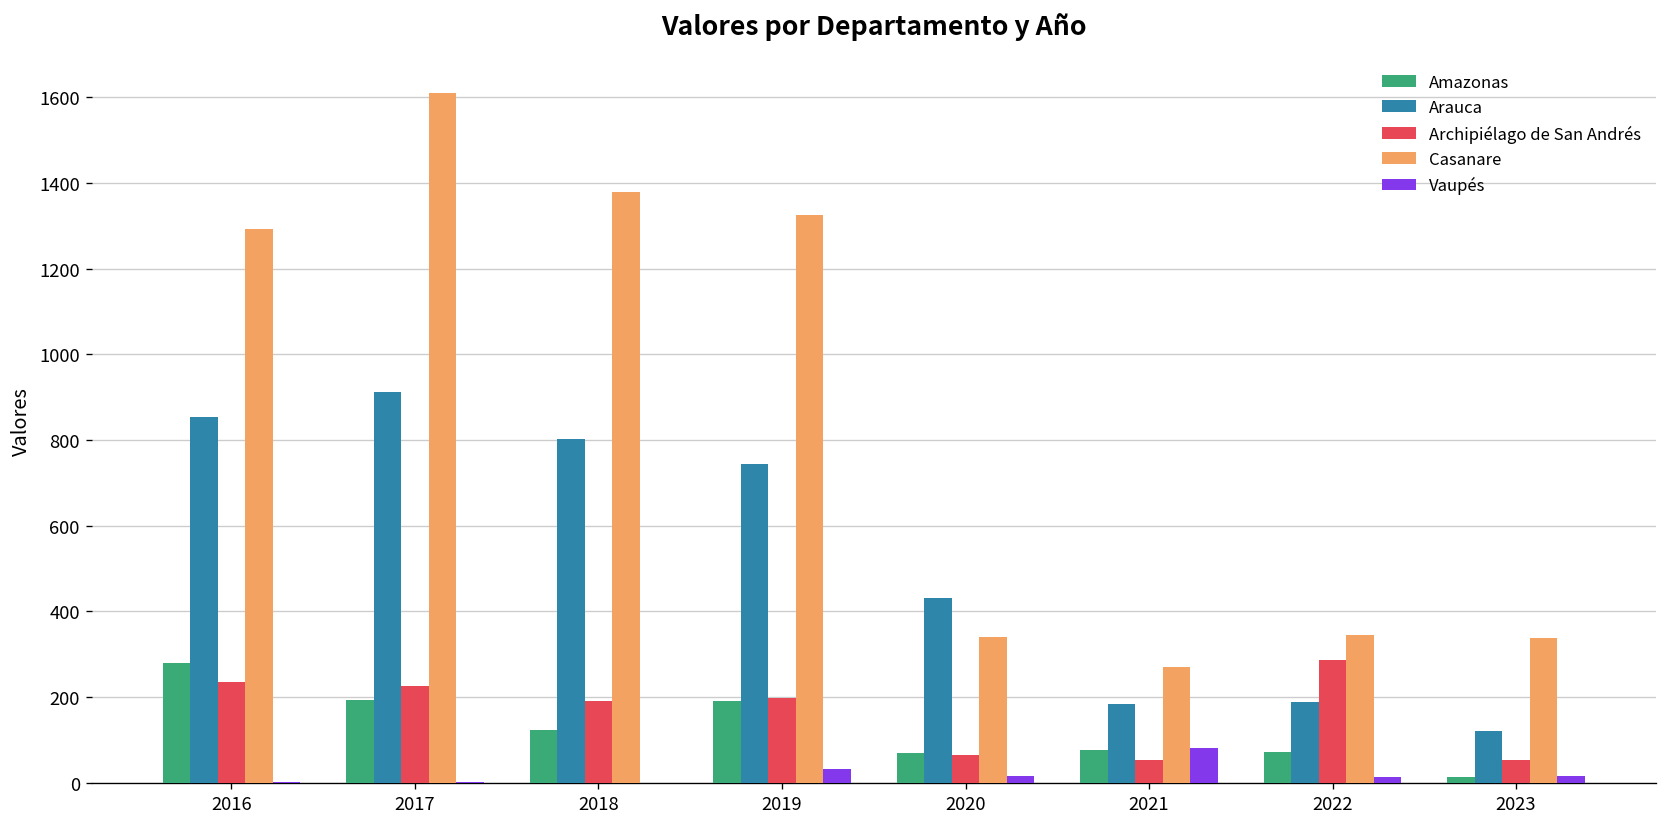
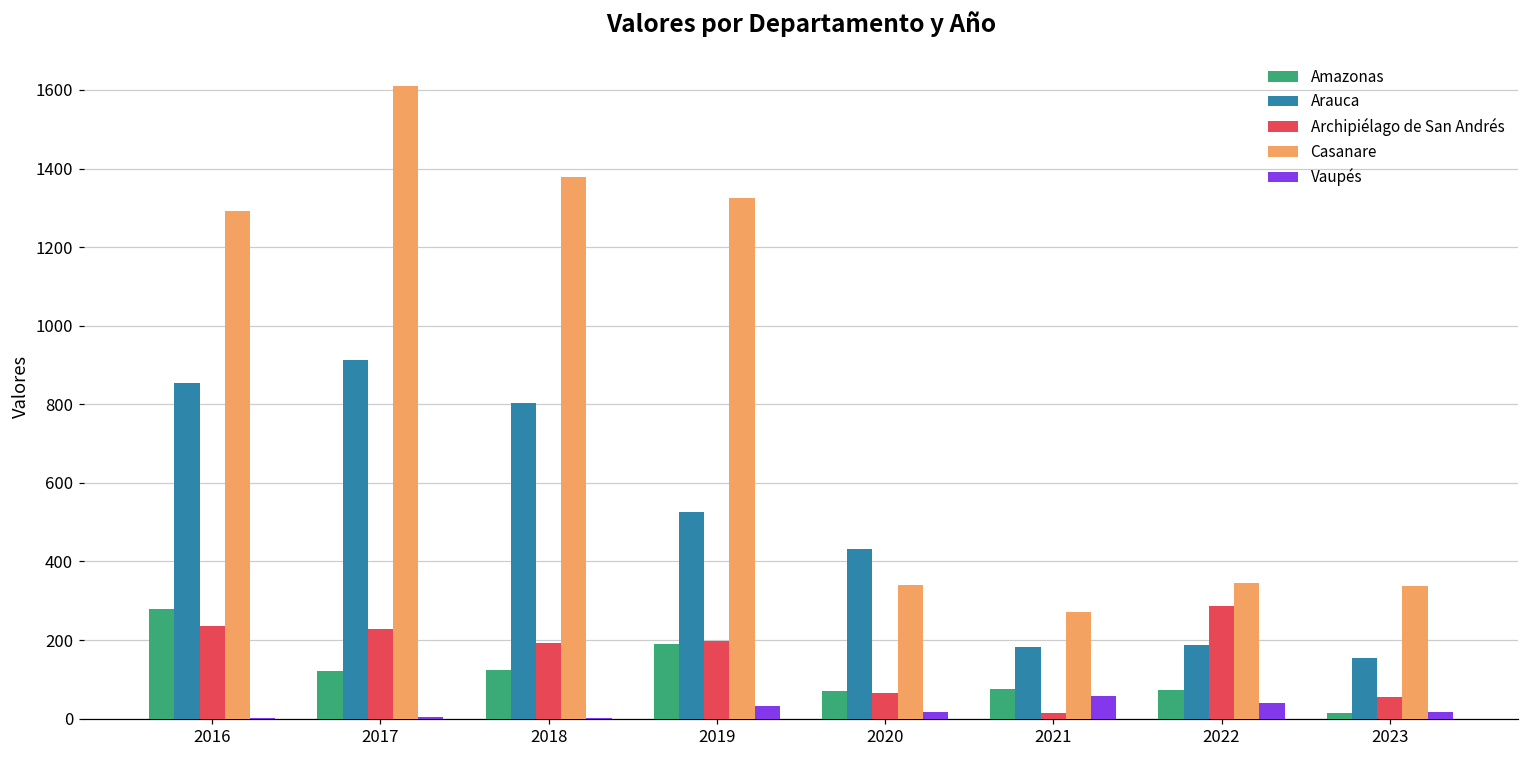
  {
    "Amazonas": {
      "2016": 280,
-     "2017": 190,
+     "2017": 120,
      "2018": 120,
      "2019": 190,
      "2020": 70,
      "2021": 80,
      "2022": 70,
      "2023": 10
    },
    "Arauca": {
      "2016": 850,
      "2017": 910,
      "2018": 800,
-     "2019": 740,
+     "2019": 530,
      "2020": 430,
      "2021": 180,
      "2022": 190,
-     "2023": 120
+     "2023": 150
    },
    "Archipiélago de San Andrés": {
      "2016": 240,
      "2017": 230,
      "2018": 190,
      "2019": 200,
      "2020": 70,
-     "2021": 50,
+     "2021": 10,
      "2022": 290,
      "2023": 50
    },
    "Casanare": {
      "2016": 1290,
      "2017": 1610,
      "2018": 1380,
      "2019": 1330,
      "2020": 340,
      "2021": 270,
      "2022": 340,
      "2023": 340
    },
    "Vaupés": {
      "2019": 30,
      "2020": 20,
-     "2021": 80,
-     "2022": 20,
+     "2021": 60,
+     "2022": 40,
      "2023": 20
    }
  }
